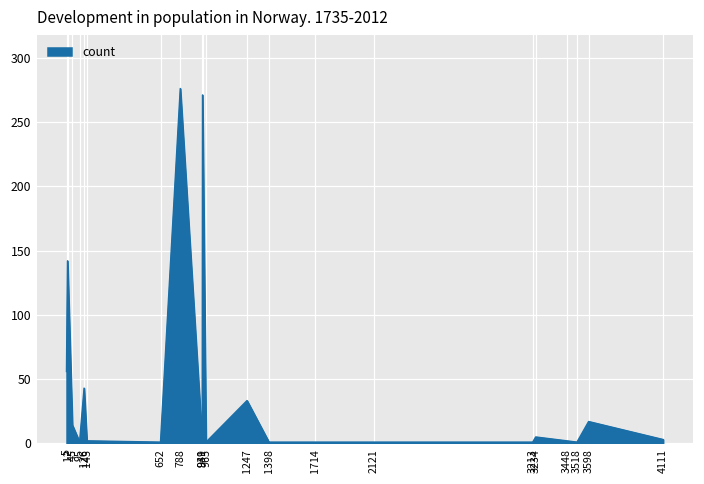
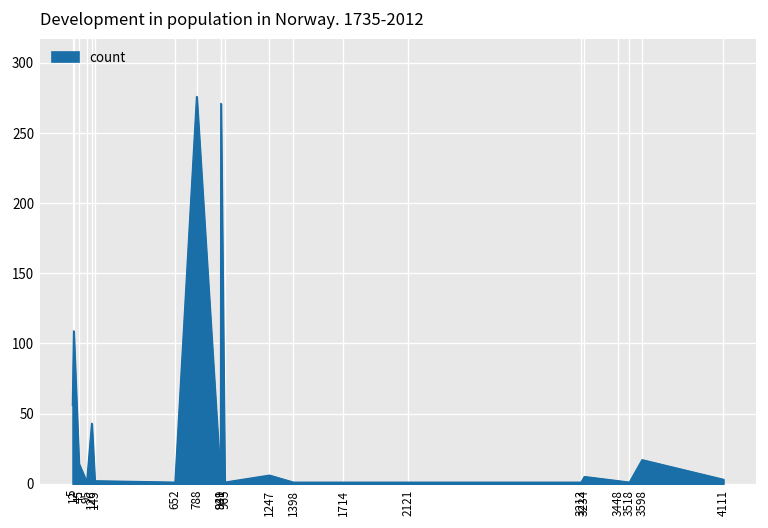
  {
    "5": 56,
-   "12": 142,
+   "12": 109,
    "45": 14,
    "95": 1,
    "126": 43,
    "145": 2,
    "652": 1,
    "788": 276,
    "939": 1,
    "941": 271,
    "965": 1,
-   "1247": 33,
+   "1247": 6,
    "1398": 1,
    "1714": 1,
    "2121": 1,
    "3213": 1,
    "3234": 5,
    "3448": 2,
    "3518": 1,
    "3598": 17,
    "4111": 3
  }
